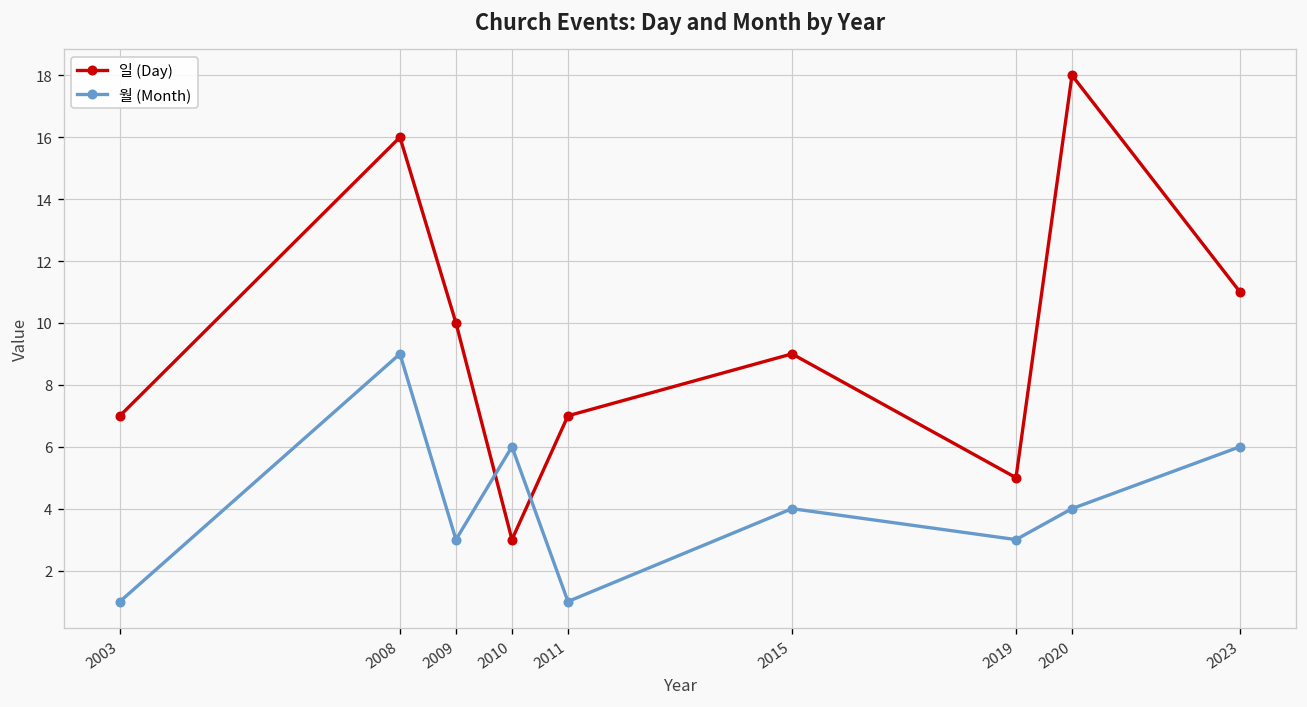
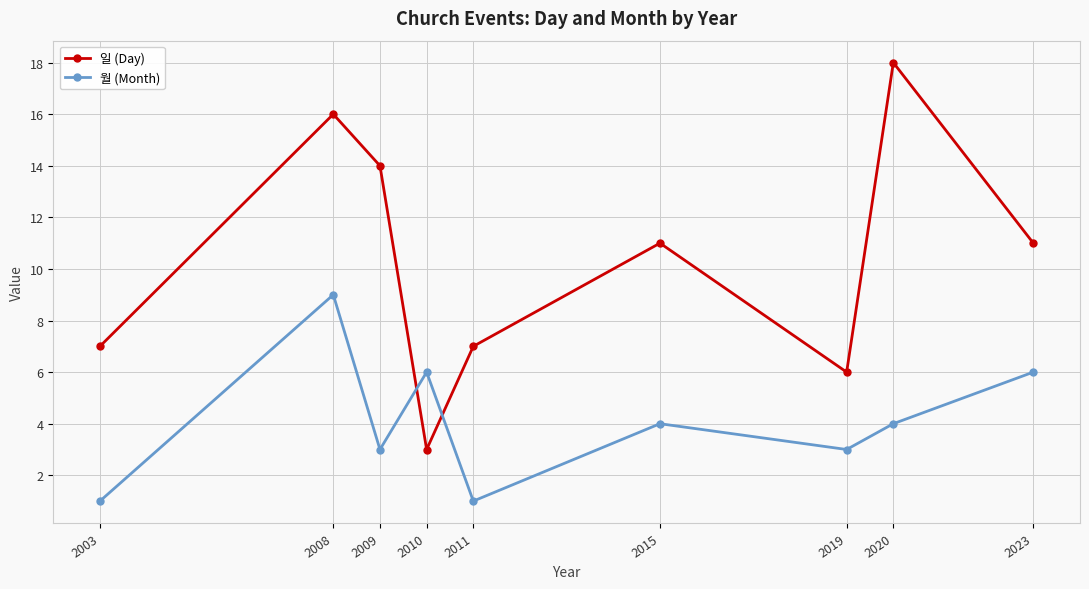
  {
    "일 (Day)": {
      "2003": 7,
      "2008": 16,
-     "2009": 10,
+     "2009": 14,
      "2010": 3,
      "2011": 7,
-     "2015": 9,
-     "2019": 5,
+     "2015": 11,
+     "2019": 6,
      "2020": 18,
      "2023": 11
    },
    "월 (Month)": {
      "2003": 1,
      "2008": 9,
      "2009": 3,
      "2010": 6,
      "2011": 1,
      "2015": 4,
      "2019": 3,
      "2020": 4,
      "2023": 6
    }
  }
